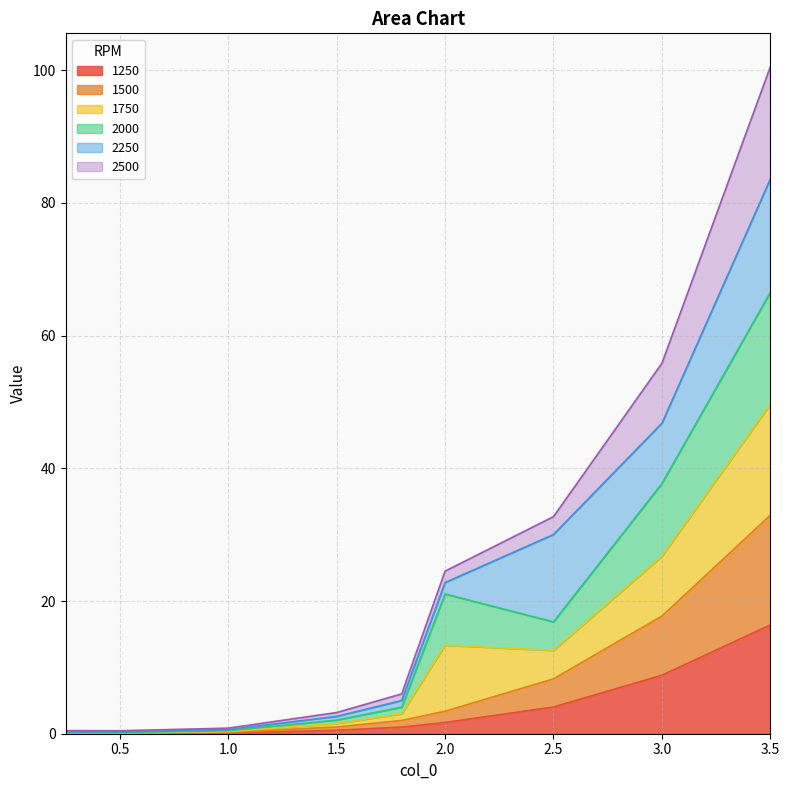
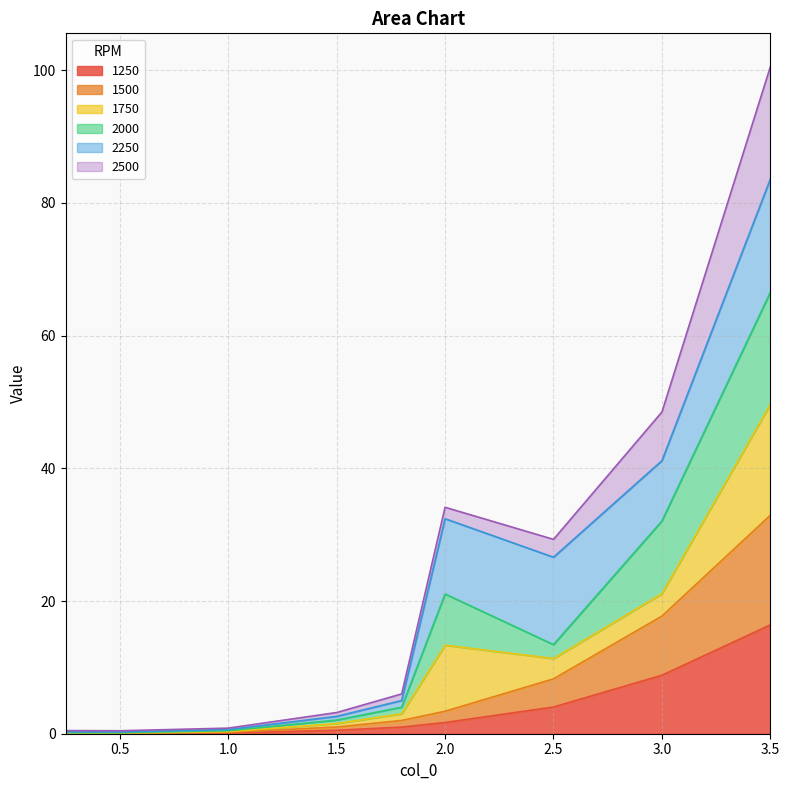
  {
    "1750": {
      "1.5": 1,
      "2.0": 10,
-     "2.5": 4,
-     "3.0": 9,
+     "2.5": 3,
+     "3.0": 3,
      "3.5": 17
    },
    "2000": {
      "1.5": 1,
      "2.0": 8,
-     "2.5": 4,
+     "2.5": 2,
      "3.0": 11,
      "3.5": 17
    },
    "2250": {
      "1.5": 1,
-     "2.0": 2,
+     "2.0": 11,
      "2.5": 13,
      "3.0": 9,
      "3.5": 17
    },
    "2500": {
      "1.5": 1,
      "2.0": 2,
      "2.5": 3,
-     "3.0": 9,
+     "3.0": 7,
      "3.5": 17
    }
  }
